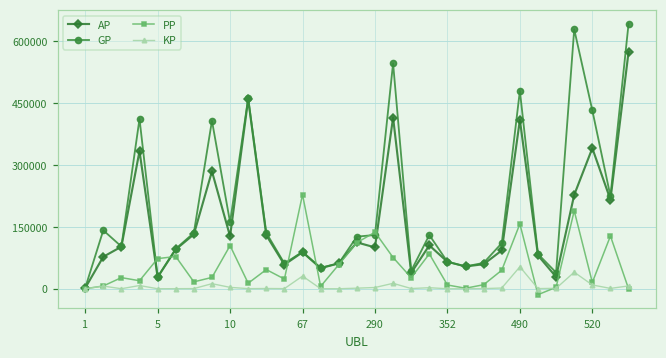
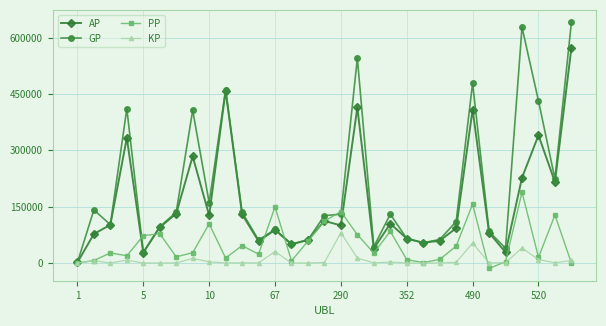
  {
    "PP": {
-     "67": 230000,
+     "67": 150000,
      "290": 140000,
      "352": 10000,
      "490": 160000
    },
    "KP": {
      "67": 30000,
-     "290": 0,
+     "290": 80000,
      "352": 0,
      "490": 50000
    }
  }
